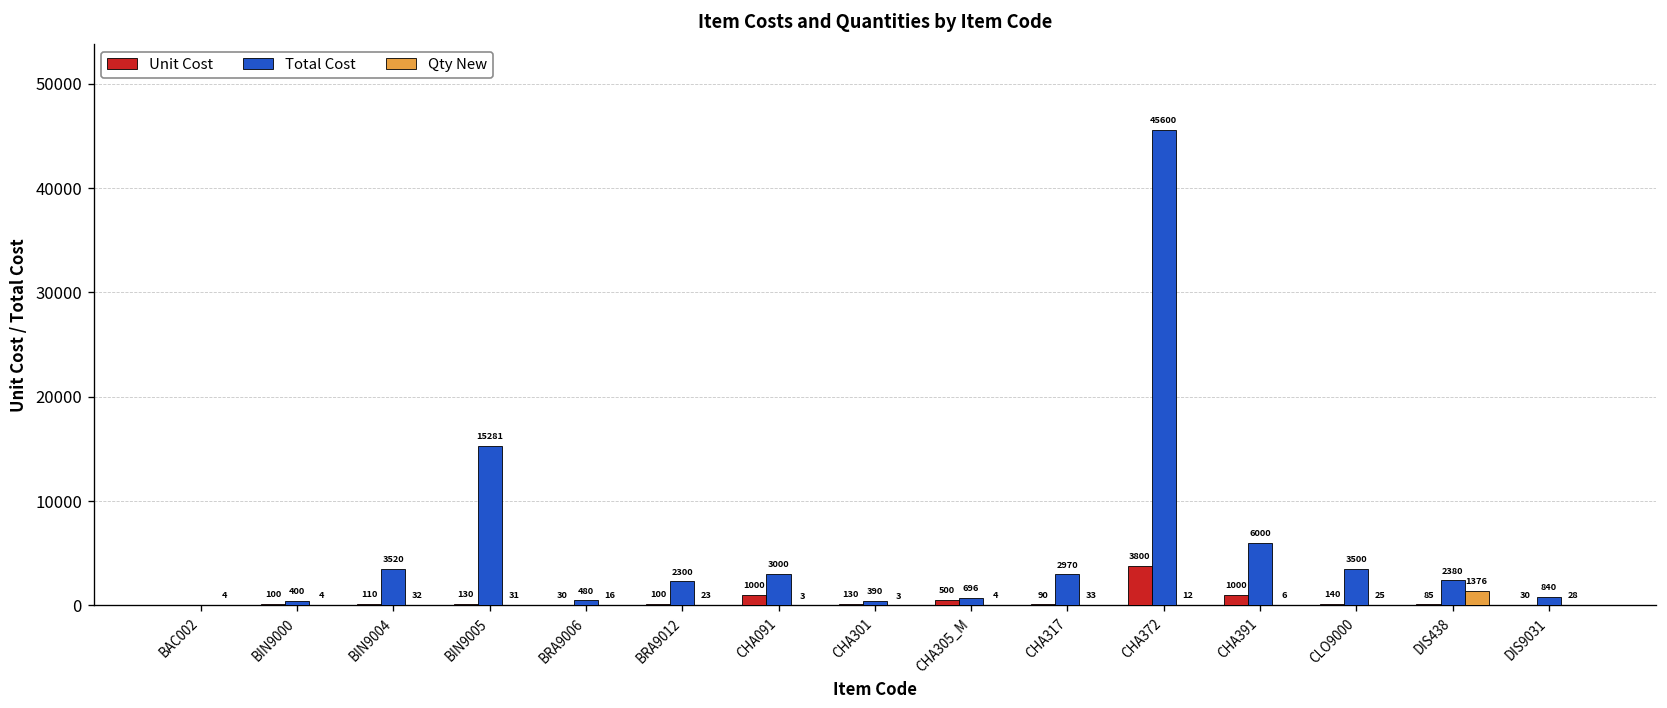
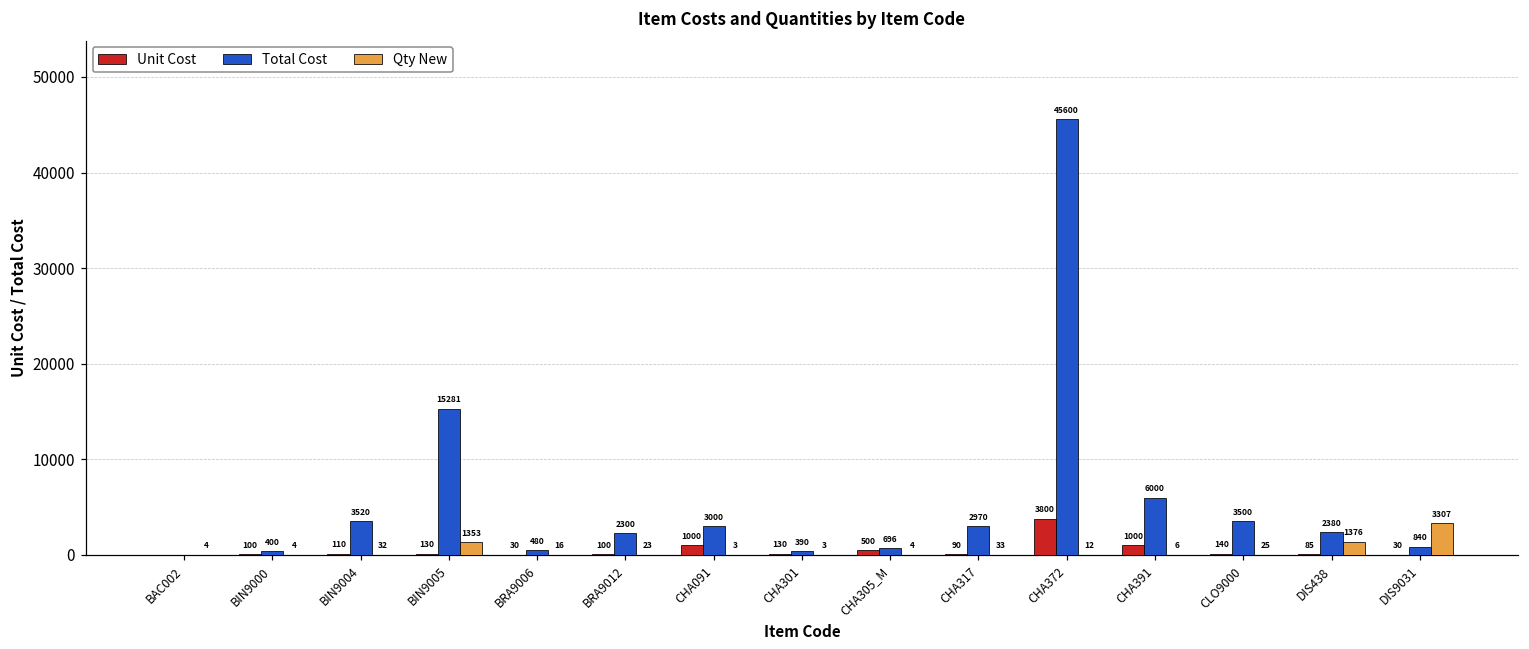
  {
    "Unit Cost": {
      "BIN9000": 100,
      "BIN9004": 110,
      "BIN9005": 130,
      "BRA9006": 30,
      "BRA9012": 100,
      "CHA091": 1000,
      "CHA301": 130,
      "CHA305_M": 500,
      "CHA317": 90,
      "CHA372": 3800,
      "CHA391": 1000,
      "CLO9000": 140,
      "DIS438": 85,
      "DIS9031": 30
    },
    "Total Cost": {
      "BIN9000": 400,
      "BIN9004": 3520,
      "BIN9005": 15281,
      "BRA9006": 480,
      "BRA9012": 2300,
      "CHA091": 3000,
      "CHA301": 390,
      "CHA305_M": 696,
      "CHA317": 2970,
      "CHA372": 45600,
      "CHA391": 6000,
      "CLO9000": 3500,
      "DIS438": 2380,
      "DIS9031": 840
    },
    "Qty New": {
      "BAC002": 4,
      "BIN9000": 4,
      "BIN9004": 32,
-     "BIN9005": 31,
+     "BIN9005": 1353,
      "BRA9006": 16,
      "BRA9012": 23,
      "CHA091": 3,
      "CHA301": 3,
      "CHA305_M": 4,
      "CHA317": 33,
      "CHA372": 12,
      "CHA391": 6,
      "CLO9000": 25,
      "DIS438": 1376,
-     "DIS9031": 28
+     "DIS9031": 3307
    }
  }
